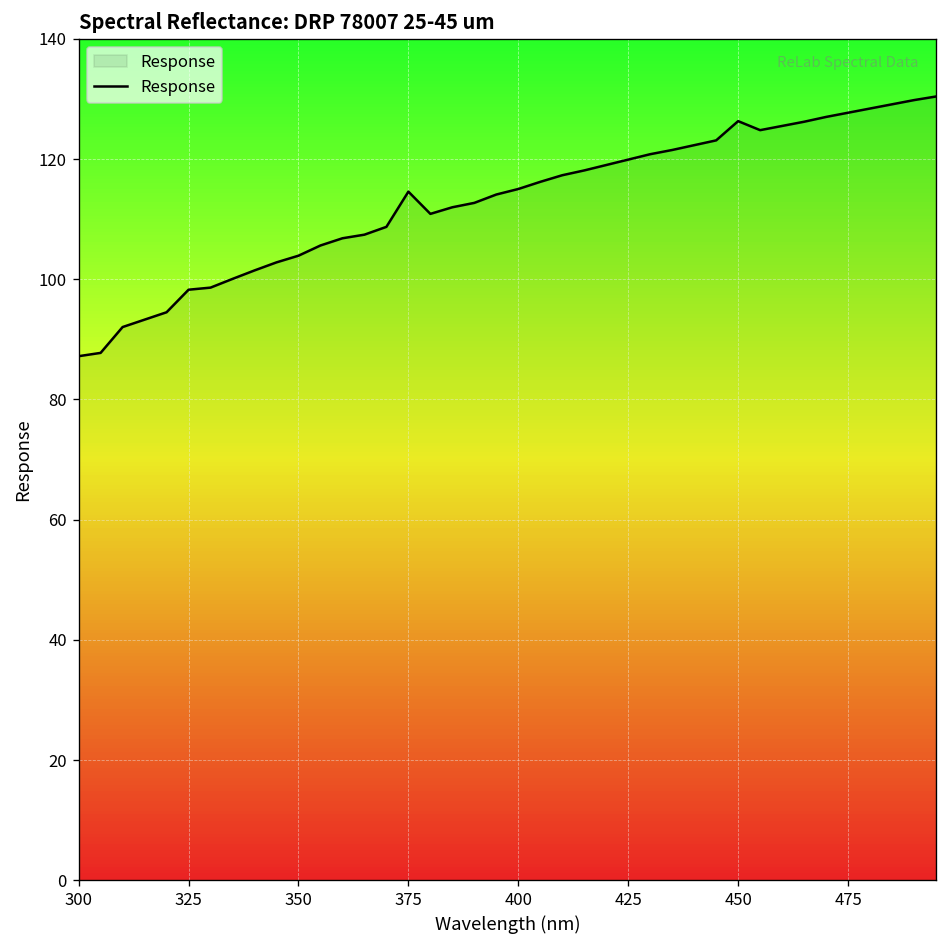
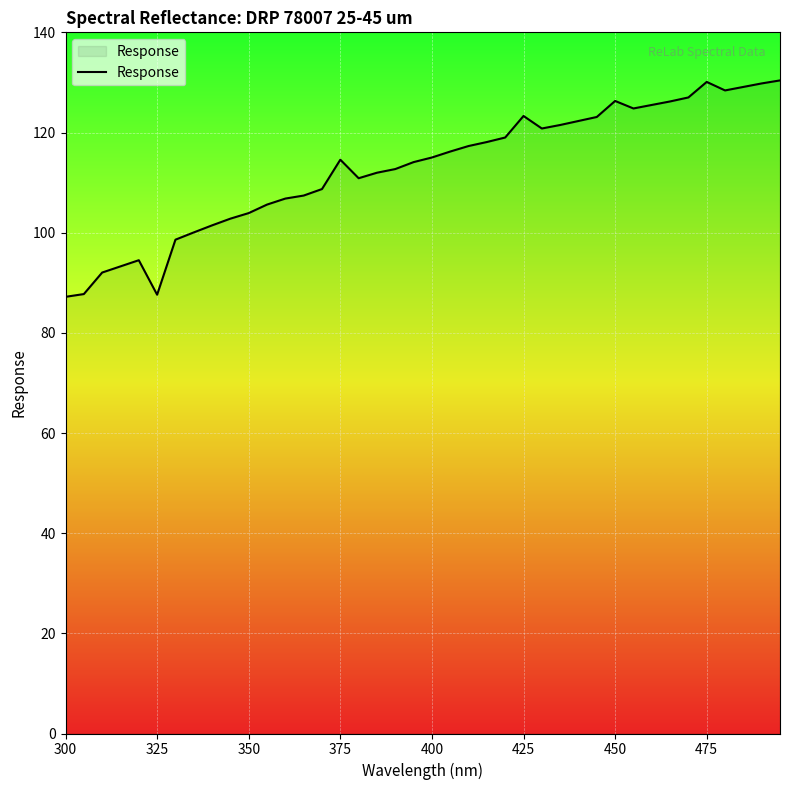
  {
    "300": 87,
-   "325": 98,
+   "325": 88,
    "350": 104,
    "375": 115,
    "400": 115,
-   "425": 120,
+   "425": 123,
    "450": 126,
-   "475": 128
+   "475": 130
  }
